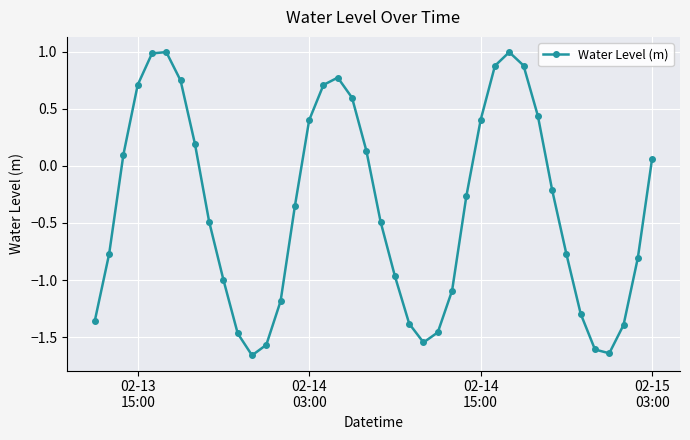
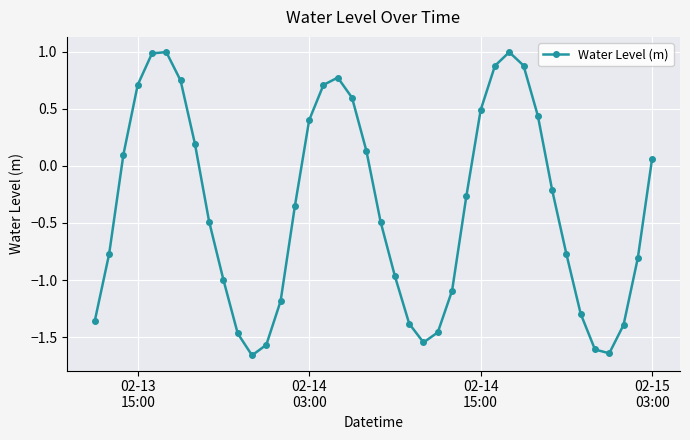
  {
    "02-13 15:00": 0.71,
    "02-14 03:00": 0.40,
-   "02-14 15:00": 0.40,
+   "02-14 15:00": 0.49,
    "02-15 03:00": 0.06
  }
